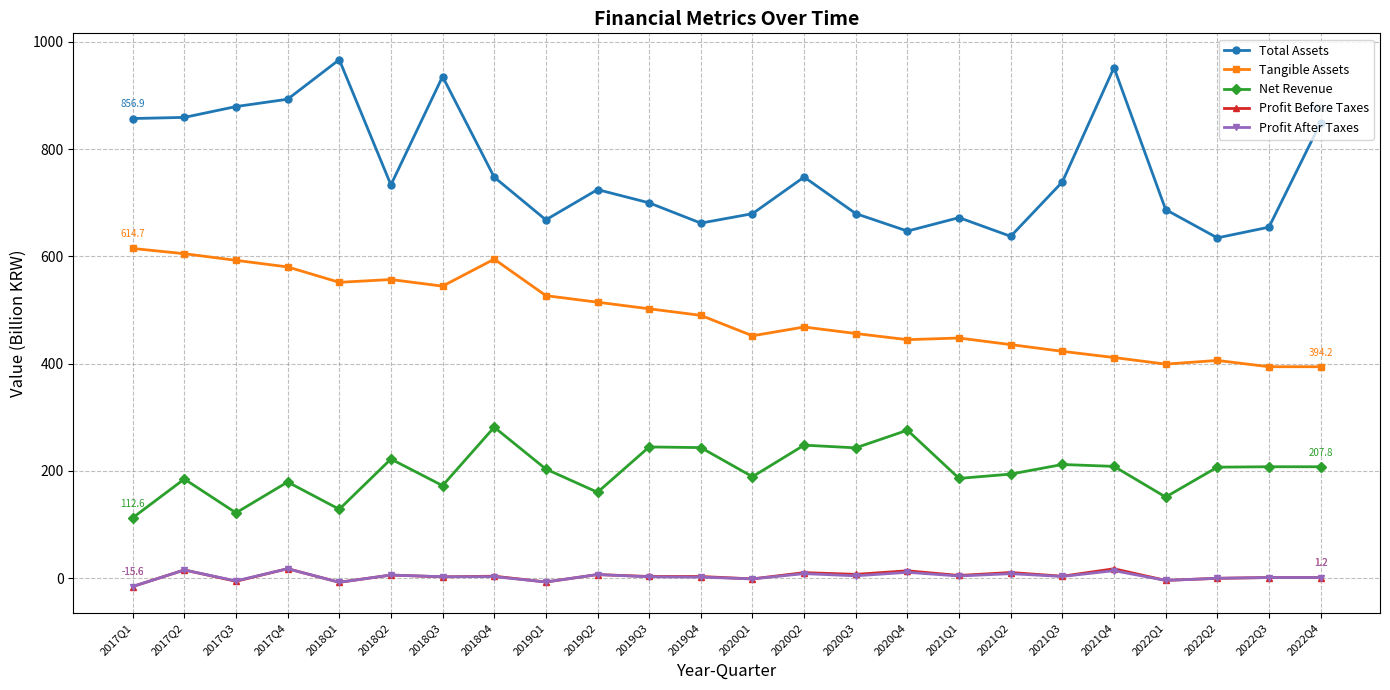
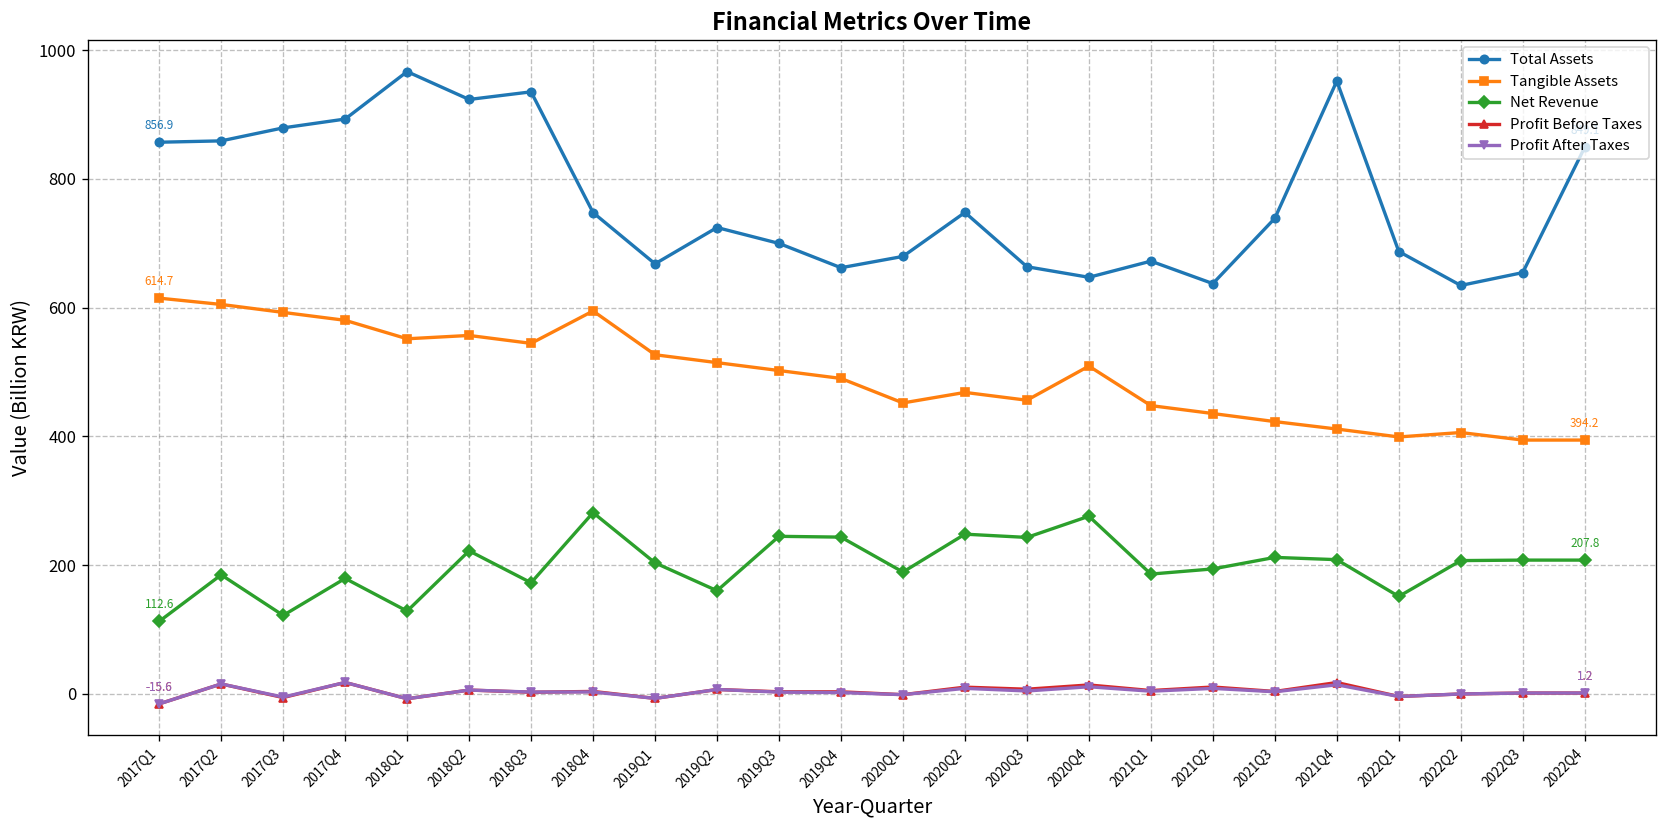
  {
    "Total Assets": {
      "2017Q2": 860,
      "2017Q3": 880,
      "2017Q4": 890,
      "2018Q1": 970,
-     "2018Q2": 730,
+     "2018Q2": 920,
      "2018Q3": 940,
      "2018Q4": 750,
      "2019Q1": 670,
      "2019Q2": 720,
      "2019Q3": 700,
      "2019Q4": 660,
      "2020Q1": 680,
      "2020Q2": 750,
-     "2020Q3": 680,
+     "2020Q3": 660,
      "2020Q4": 650,
      "2021Q1": 670,
      "2021Q2": 640,
      "2021Q3": 740,
      "2021Q4": 950,
      "2022Q1": 690,
      "2022Q2": 630,
      "2022Q3": 650
    },
    "Tangible Assets": {
      "2017Q2": 600,
      "2017Q3": 590,
      "2017Q4": 580,
      "2018Q1": 550,
      "2018Q2": 560,
      "2018Q3": 540,
      "2018Q4": 590,
      "2019Q1": 530,
      "2019Q2": 510,
      "2019Q3": 500,
      "2019Q4": 490,
      "2020Q1": 450,
      "2020Q2": 470,
      "2020Q3": 460,
-     "2020Q4": 440,
+     "2020Q4": 510,
      "2021Q1": 450,
      "2021Q2": 440,
      "2021Q3": 420,
      "2021Q4": 410,
      "2022Q1": 400,
      "2022Q2": 410,
      "2022Q3": 390
    },
    "Net Revenue": {
      "2017Q1": 112.6,
      "2022Q4": 207.8
    }
  }
